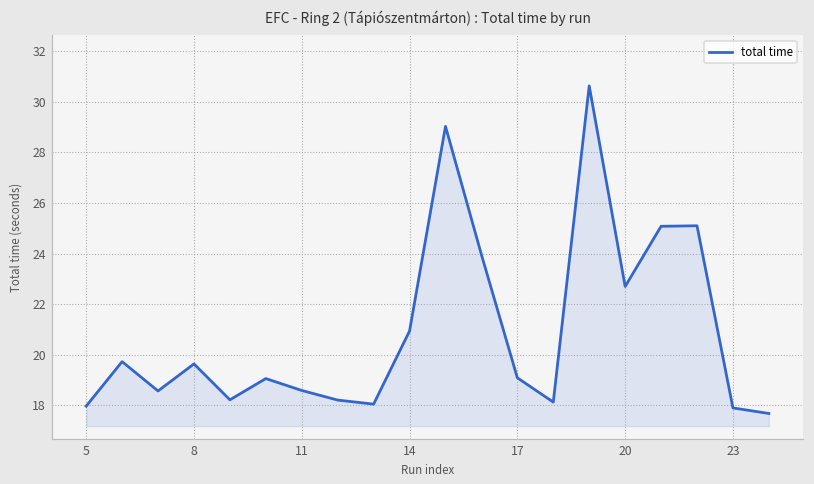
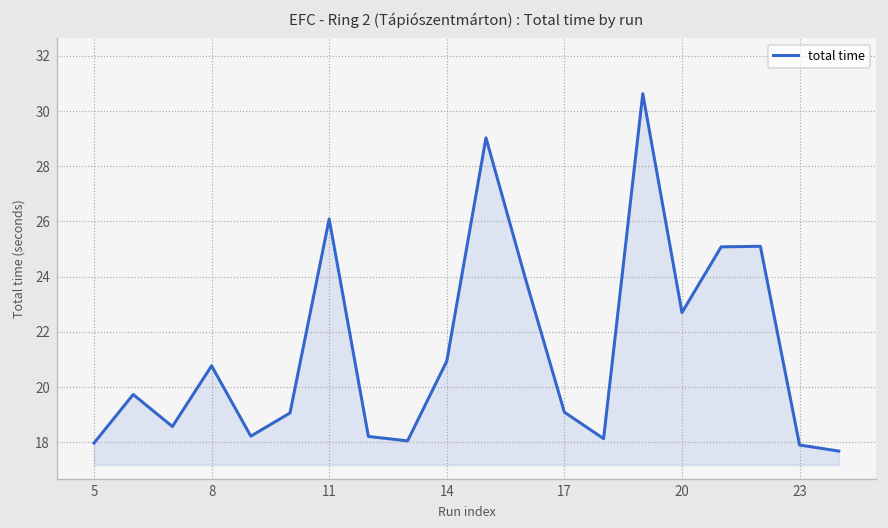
  {
    "5": 18.0,
-   "8": 19.6,
-   "11": 18.6,
+   "8": 20.8,
+   "11": 26.1,
    "14": 20.9,
    "17": 19.1,
    "20": 22.7,
    "23": 17.9
  }
